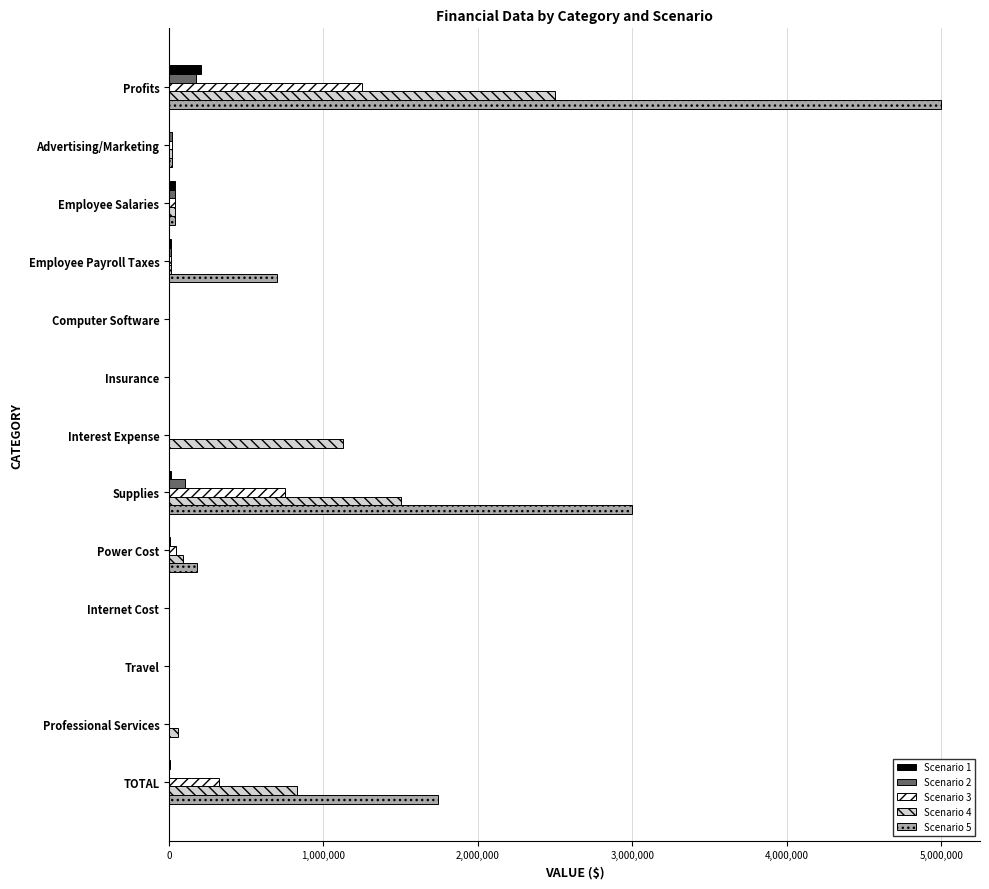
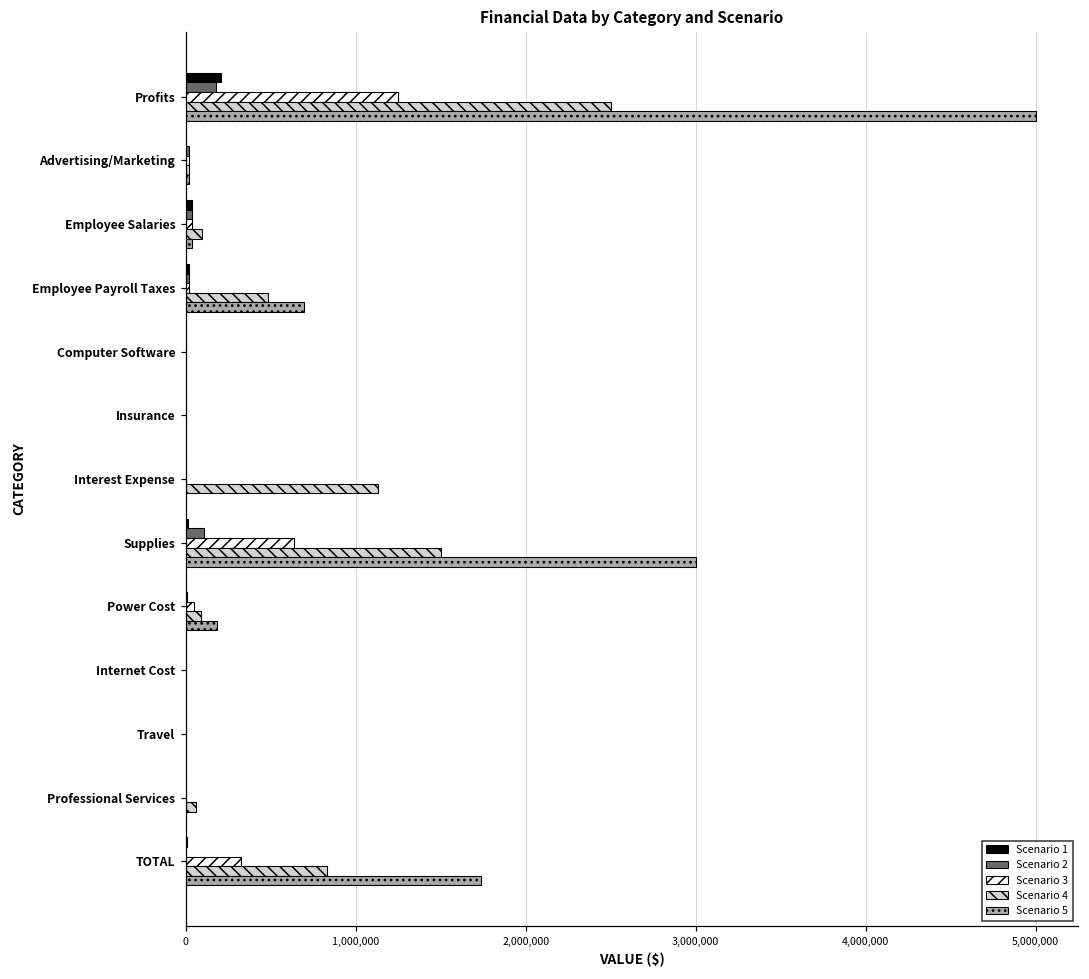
  {
    "Scenario 1": {
      "Profits": "210,000",
      "Employee Salaries": "40,000"
    },
    "Scenario 2": {
      "Profits": "180,000",
      "Advertising/Marketing": "20,000",
      "Employee Salaries": "40,000",
      "Supplies": "110,000"
    },
    "Scenario 3": {
      "Profits": "1,250,000",
      "Advertising/Marketing": "20,000",
      "Employee Salaries": "40,000",
-     "Supplies": "750,000",
+     "Supplies": "640,000",
      "Power Cost": "50,000",
      "TOTAL": "320,000"
    },
    "Scenario 4": {
      "Profits": "2,500,000",
      "Advertising/Marketing": "20,000",
-     "Employee Salaries": "40,000",
-     "Employee Payroll Taxes": "20,000",
+     "Employee Salaries": "90,000",
+     "Employee Payroll Taxes": "490,000",
      "Interest Expense": "1,130,000",
      "Supplies": "1,500,000",
      "Power Cost": "90,000",
      "Professional Services": "60,000",
      "TOTAL": "830,000"
    },
    "Scenario 5": {
      "Profits": "5,000,000",
      "Advertising/Marketing": "20,000",
      "Employee Salaries": "40,000",
      "Employee Payroll Taxes": "700,000",
      "Supplies": "3,000,000",
      "Power Cost": "180,000",
      "TOTAL": "1,740,000"
    }
  }
